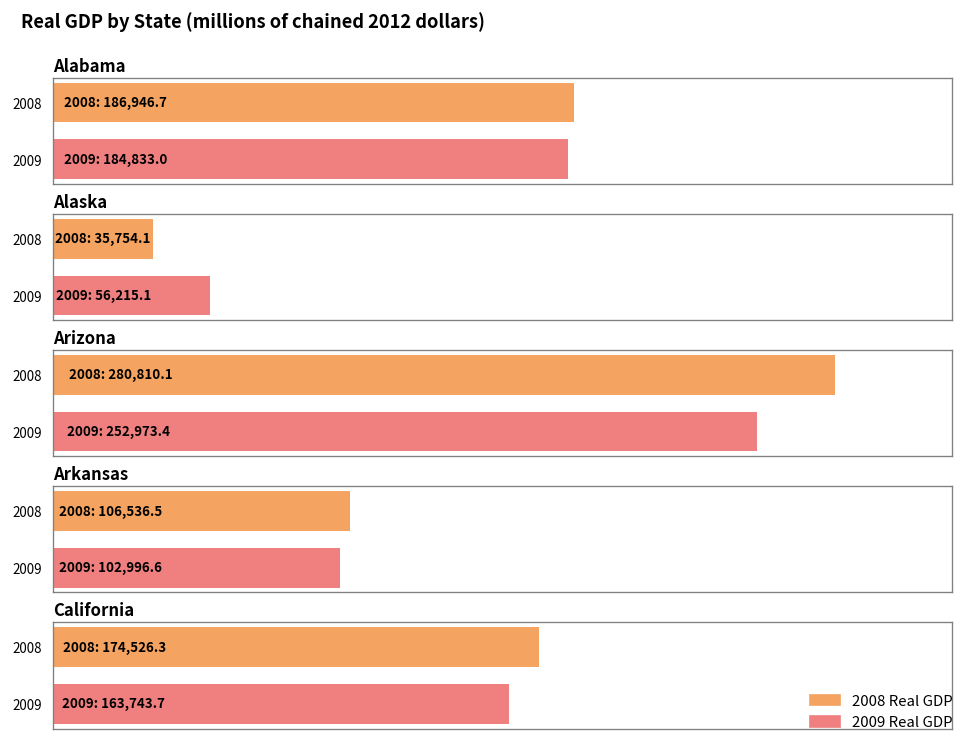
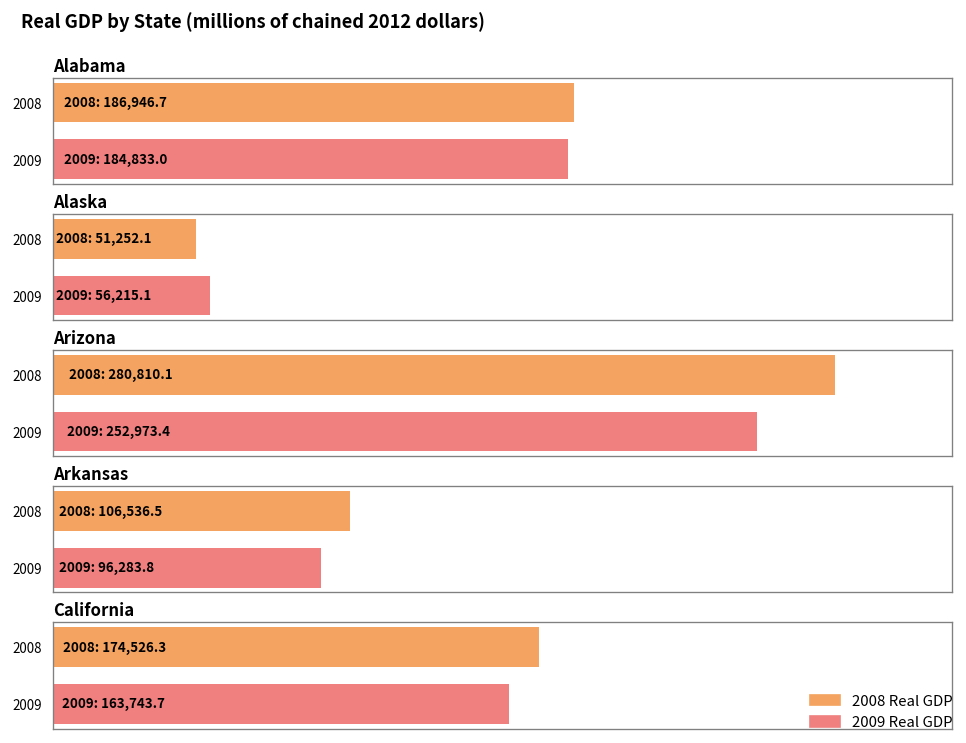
  {
    "Alabama": {
      "2008": "186,946.7",
      "2009": "184,833.0"
    },
    "Alaska": {
-     "2008": "35,754.1",
+     "2008": "51,252.1",
      "2009": "56,215.1"
    },
    "Arizona": {
      "2008": "280,810.1",
      "2009": "252,973.4"
    },
    "Arkansas": {
      "2008": "106,536.5",
-     "2009": "102,996.6"
+     "2009": "96,283.8"
    },
    "California": {
      "2008": "174,526.3",
      "2009": "163,743.7"
    }
  }
